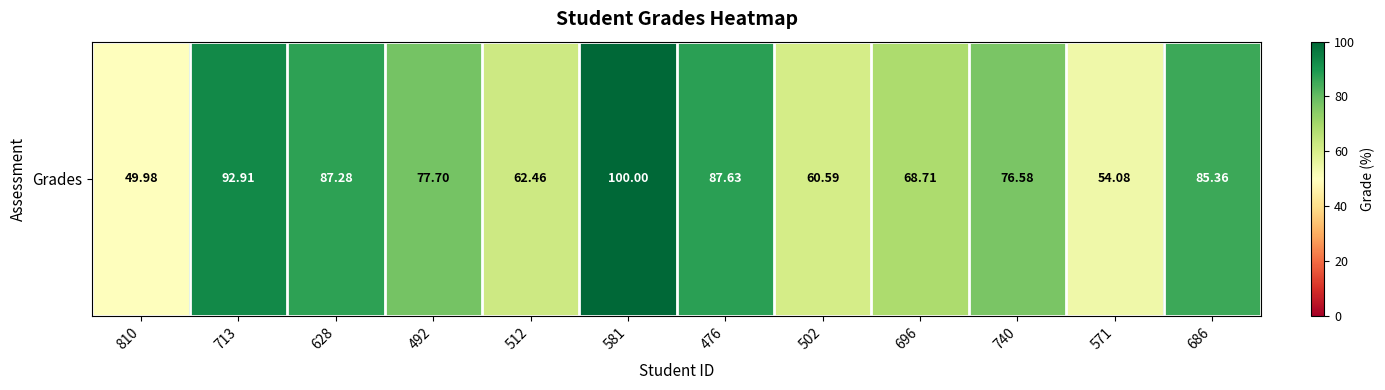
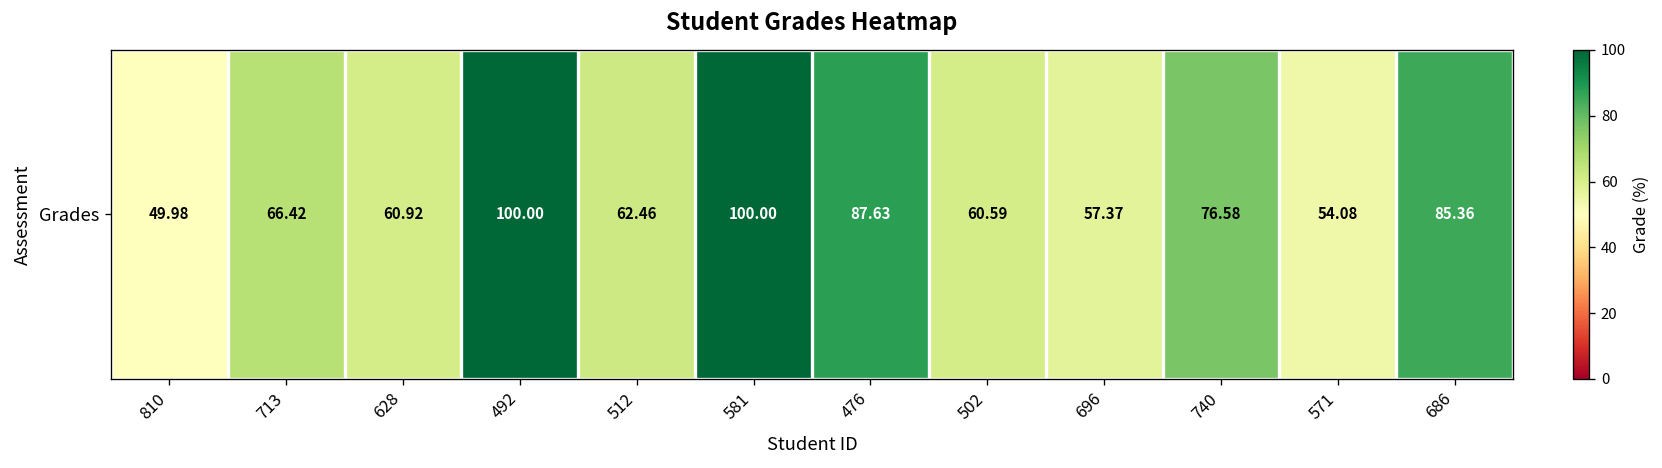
  {
    "Grades": {
      "810": 49.98,
-     "713": 92.91,
-     "628": 87.28,
-     "492": 77.70,
+     "713": 66.42,
+     "628": 60.92,
+     "492": 100.00,
      "512": 62.46,
      "581": 100.00,
      "476": 87.63,
      "502": 60.59,
-     "696": 68.71,
+     "696": 57.37,
      "740": 76.58,
      "571": 54.08,
      "686": 85.36
    }
  }
